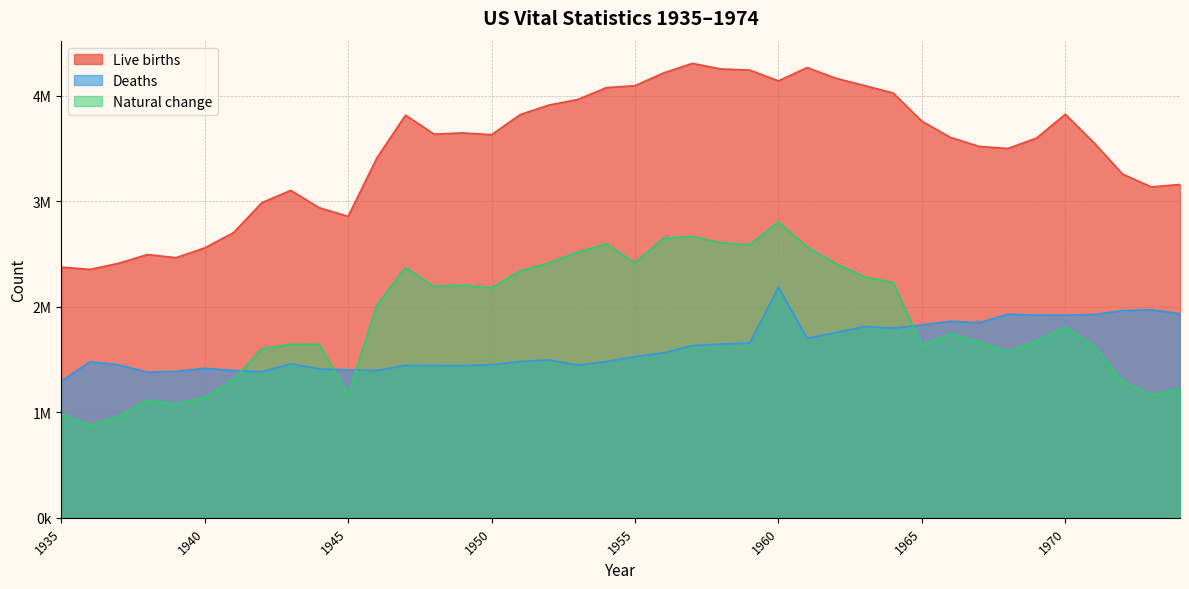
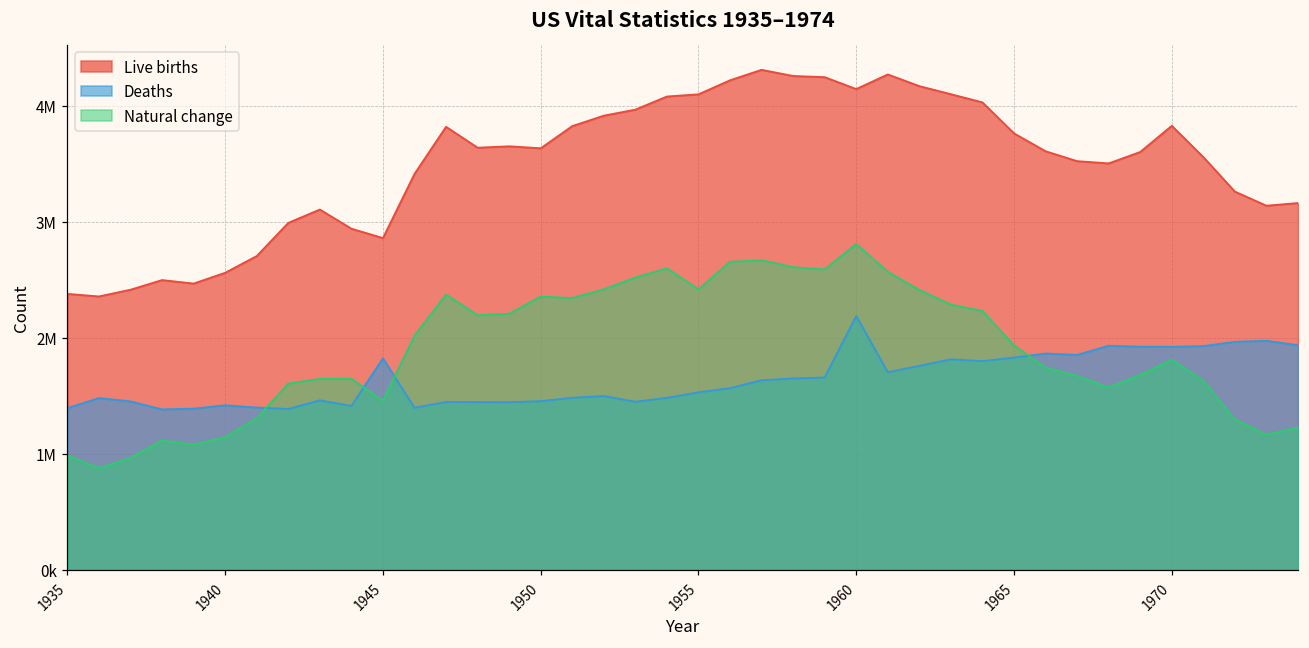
  {
    "Live births": {
      "1935": 2380000,
      "1940": 2560000,
      "1945": 2860000,
      "1950": 3630000,
      "1955": 4100000,
      "1960": 4140000,
      "1965": 3760000,
      "1970": 3830000
    },
    "Deaths": {
-     "1935": 1300000,
+     "1935": 1390000,
      "1940": 1420000,
-     "1945": 1400000,
+     "1945": 1820000,
      "1950": 1450000,
      "1955": 1530000,
      "1960": 2190000,
      "1965": 1830000,
      "1970": 1920000
    },
    "Natural change": {
      "1935": 980000,
      "1940": 1140000,
-     "1945": 1160000,
-     "1950": 2180000,
+     "1945": 1460000,
+     "1950": 2350000,
      "1955": 2420000,
      "1960": 2810000,
-     "1965": 1630000,
+     "1965": 1930000,
      "1970": 1810000
    }
  }
